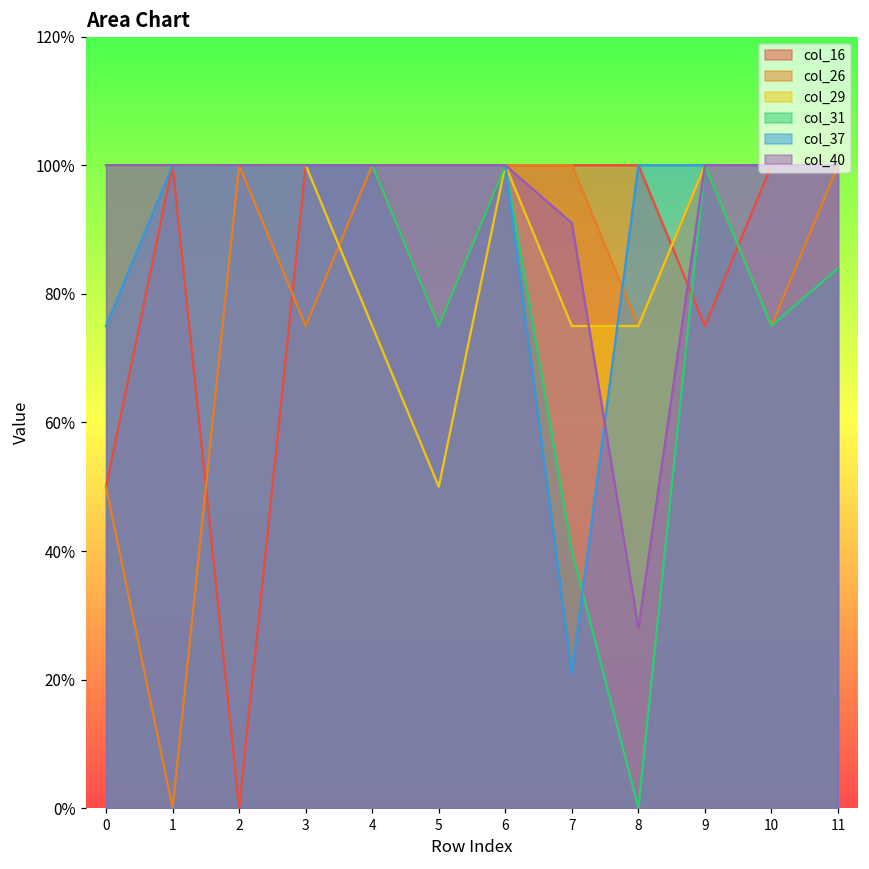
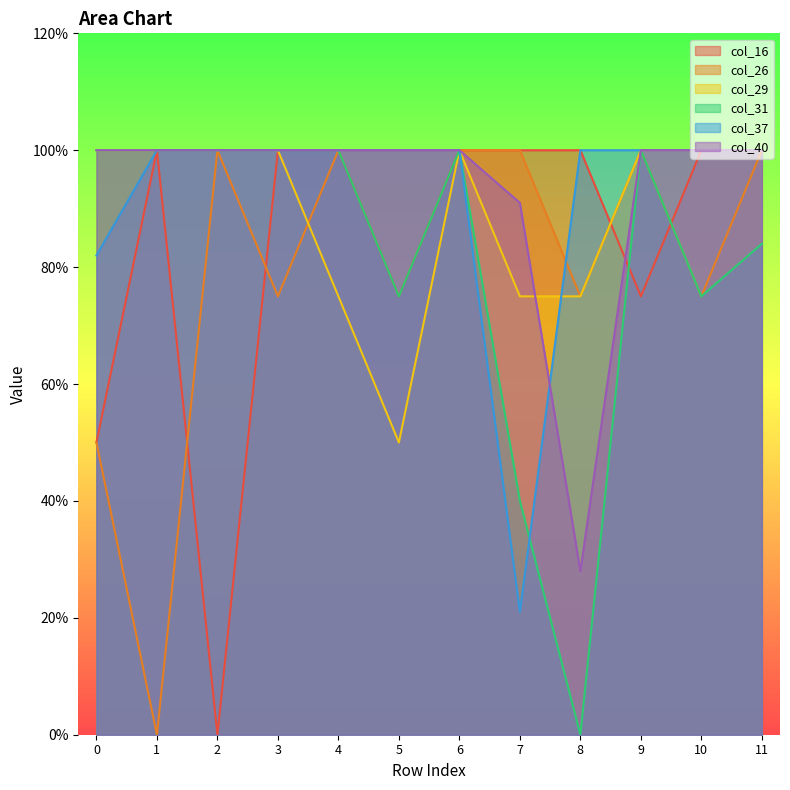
  {
    "col_31": {
      "7": "40%",
      "8": "0%",
      "11": "84%"
    },
    "col_37": {
-     "0": "75%",
+     "0": "82%",
      "7": "21%"
    },
    "col_40": {
      "7": "91%",
      "8": "28%"
    }
  }
